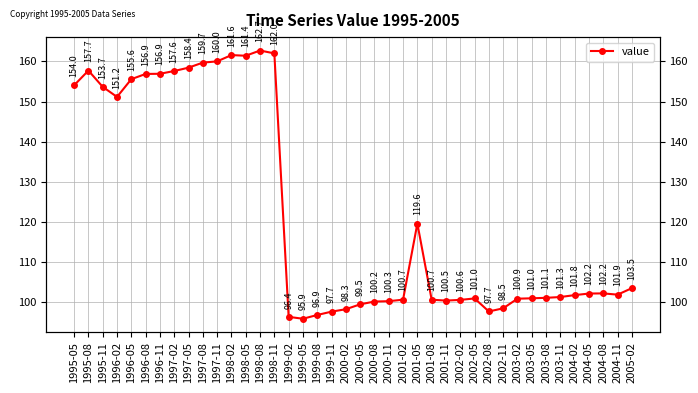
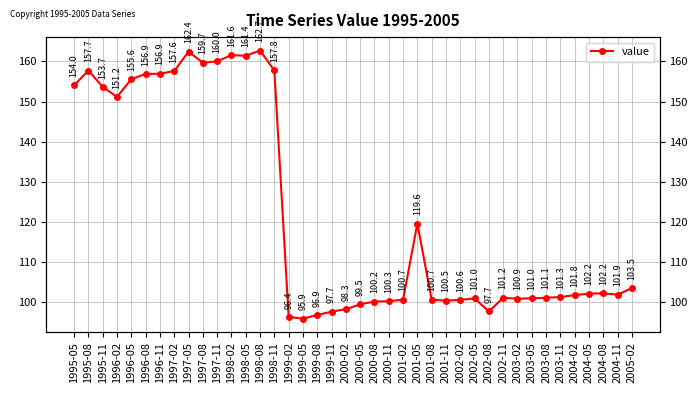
  {
    "1995-05": 154.0,
    "1995-08": 157.7,
    "1995-11": 153.7,
    "1996-02": 151.2,
    "1996-05": 155.6,
    "1996-08": 156.9,
    "1996-11": 156.9,
    "1997-02": 157.6,
-   "1997-05": 158.4,
+   "1997-05": 162.4,
    "1997-08": 159.7,
    "1997-11": 160.0,
    "1998-02": 161.6,
    "1998-05": 161.4,
    "1998-08": 162.7,
-   "1998-11": 162.0,
+   "1998-11": 157.8,
    "1999-02": 96.4,
    "1999-05": 95.9,
    "1999-08": 96.9,
    "1999-11": 97.7,
    "2000-02": 98.3,
    "2000-05": 99.5,
    "2000-08": 100.2,
    "2000-11": 100.3,
    "2001-02": 100.7,
    "2001-05": 119.6,
    "2001-08": 100.7,
    "2001-11": 100.5,
    "2002-02": 100.6,
    "2002-05": 101.0,
    "2002-08": 97.7,
-   "2002-11": 98.5,
+   "2002-11": 101.2,
    "2003-02": 100.9,
    "2003-05": 101.0,
    "2003-08": 101.1,
    "2003-11": 101.3,
    "2004-02": 101.8,
    "2004-05": 102.2,
    "2004-08": 102.2,
    "2004-11": 101.9,
    "2005-02": 103.5
  }
